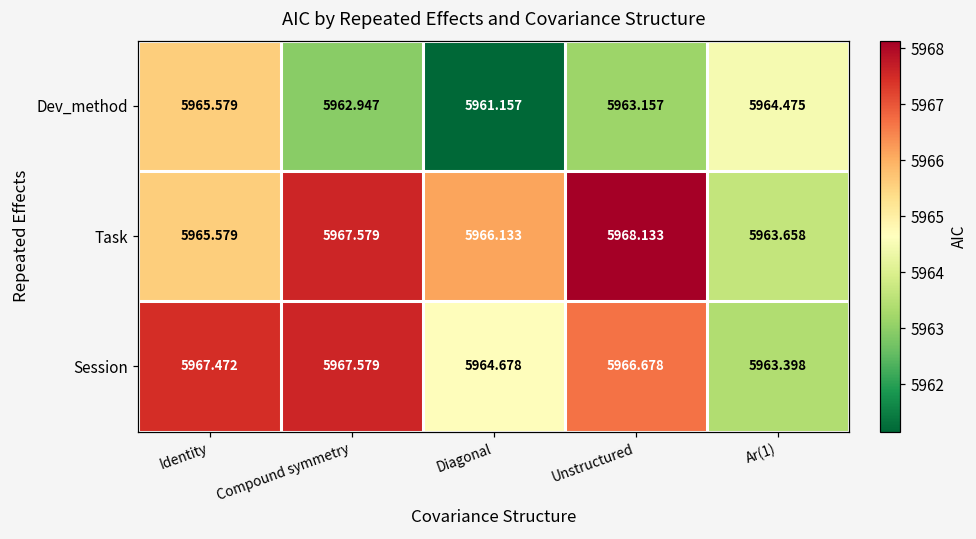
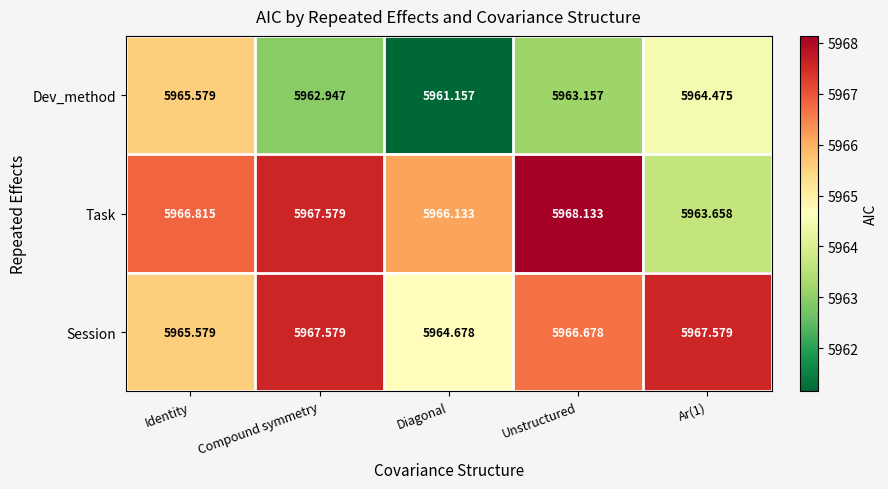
  {
    "Dev_method": {
      "Identity": 5965.579,
      "Compound symmetry": 5962.947,
      "Diagonal": 5961.157,
      "Unstructured": 5963.157,
      "Ar(1)": 5964.475
    },
    "Task": {
-     "Identity": 5965.579,
+     "Identity": 5966.815,
      "Compound symmetry": 5967.579,
      "Diagonal": 5966.133,
      "Unstructured": 5968.133,
      "Ar(1)": 5963.658
    },
    "Session": {
-     "Identity": 5967.472,
+     "Identity": 5965.579,
      "Compound symmetry": 5967.579,
      "Diagonal": 5964.678,
      "Unstructured": 5966.678,
-     "Ar(1)": 5963.398
+     "Ar(1)": 5967.579
    }
  }
